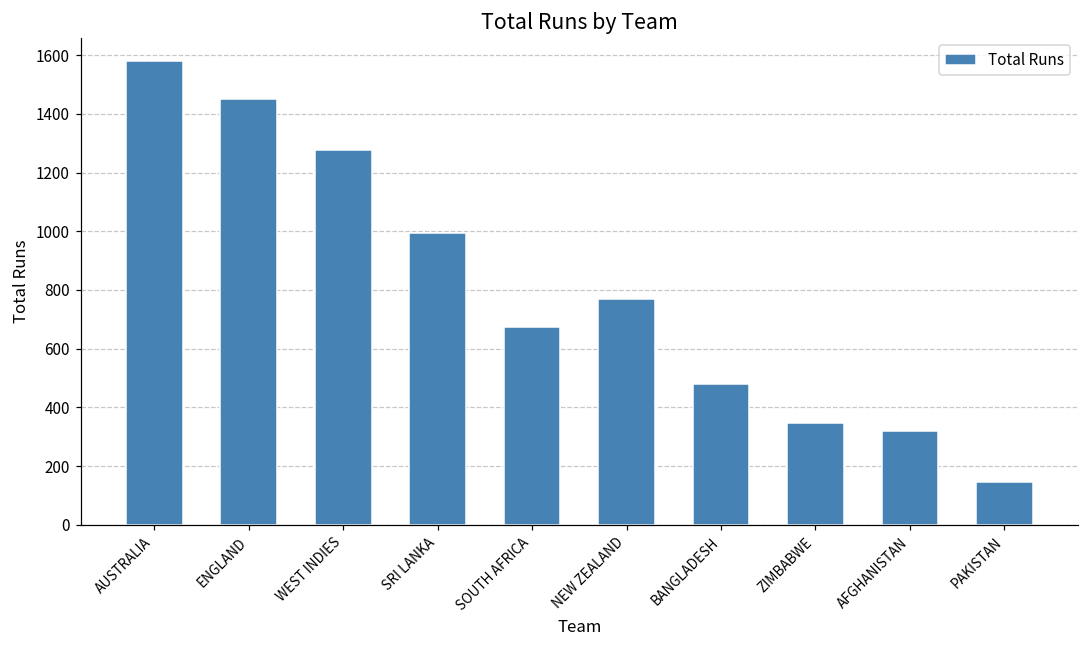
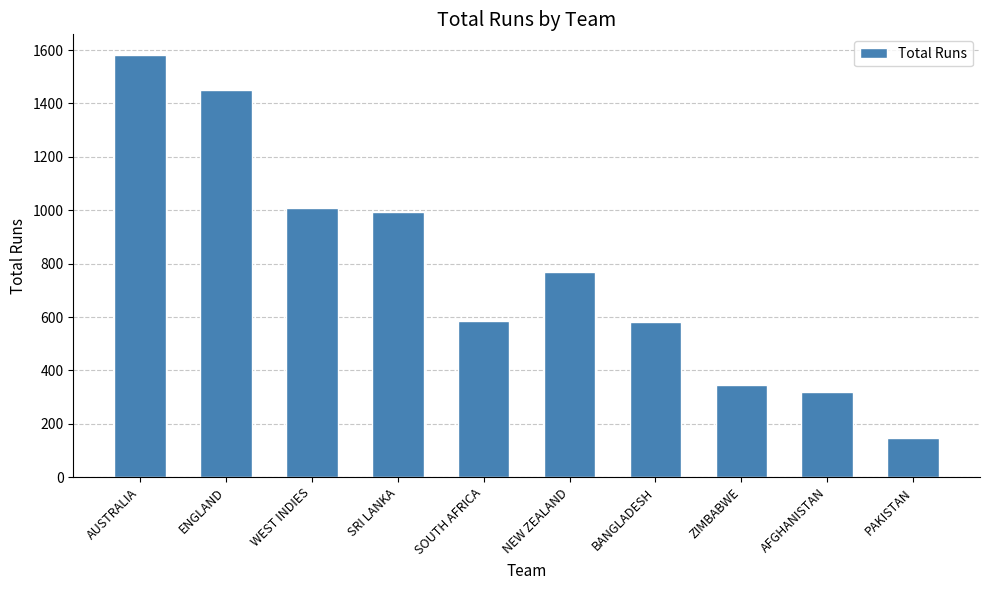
  {
    "AUSTRALIA": 1580,
    "ENGLAND": 1450,
-   "WEST INDIES": 1280,
+   "WEST INDIES": 1010,
    "SRI LANKA": 1000,
-   "SOUTH AFRICA": 670,
+   "SOUTH AFRICA": 590,
    "NEW ZEALAND": 770,
-   "BANGLADESH": 480,
+   "BANGLADESH": 580,
    "ZIMBABWE": 350,
    "AFGHANISTAN": 320,
    "PAKISTAN": 150
  }
